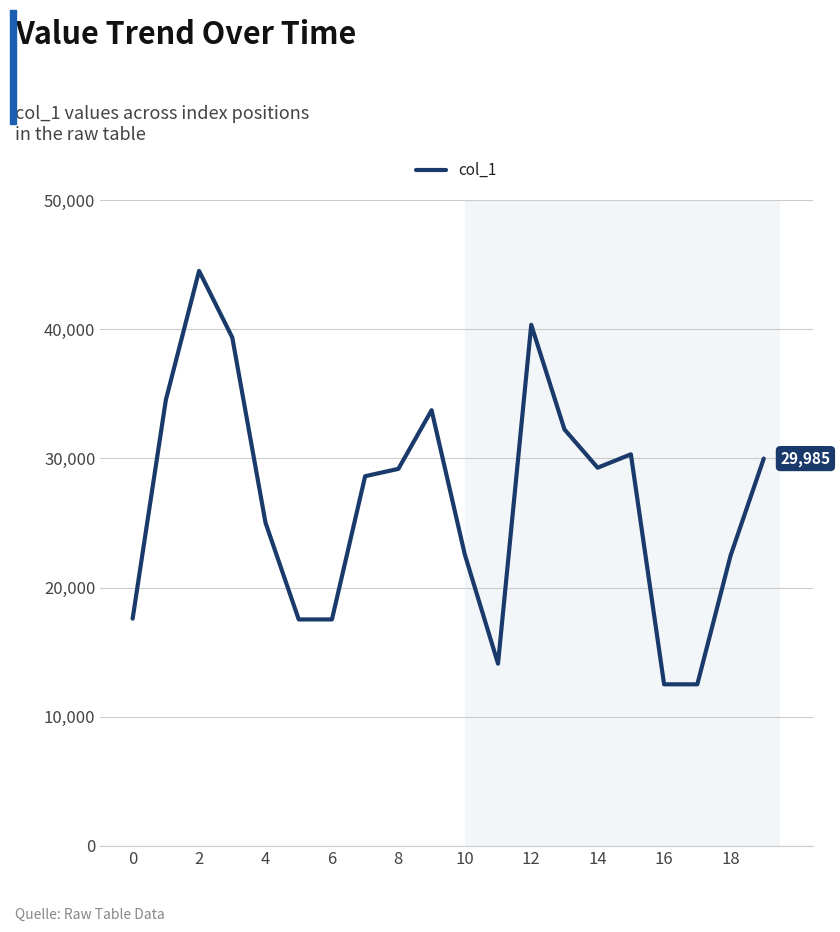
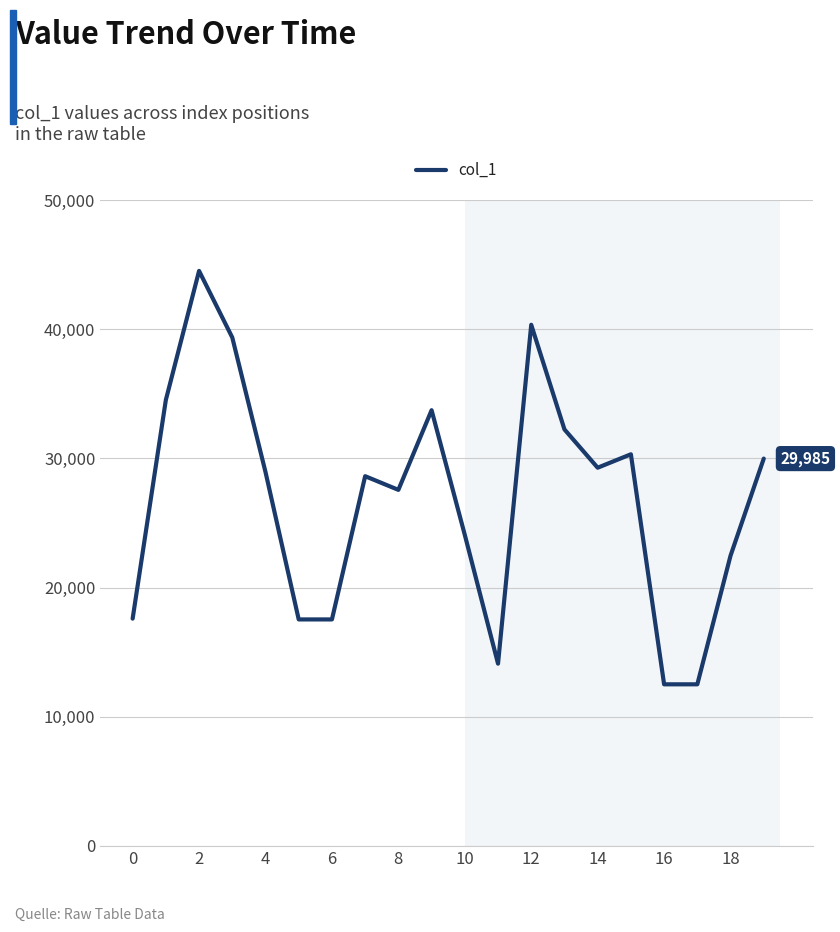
  {
    "0": "17,600",
    "2": "44,500",
-   "4": "25,000",
+   "4": "28,900",
    "6": "17,500",
-   "8": "29,200",
-   "10": "22,600",
+   "8": "27,600",
+   "10": "24,100",
    "12": "40,300",
    "14": "29,300",
    "16": "12,500",
    "18": "22,500"
  }
